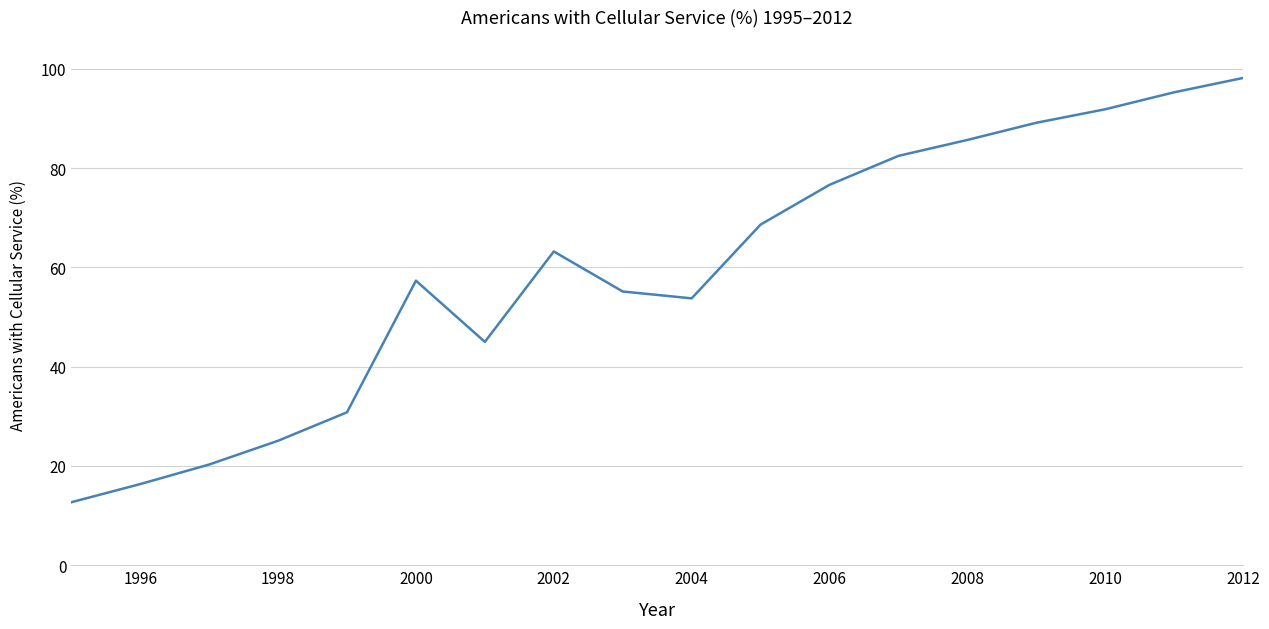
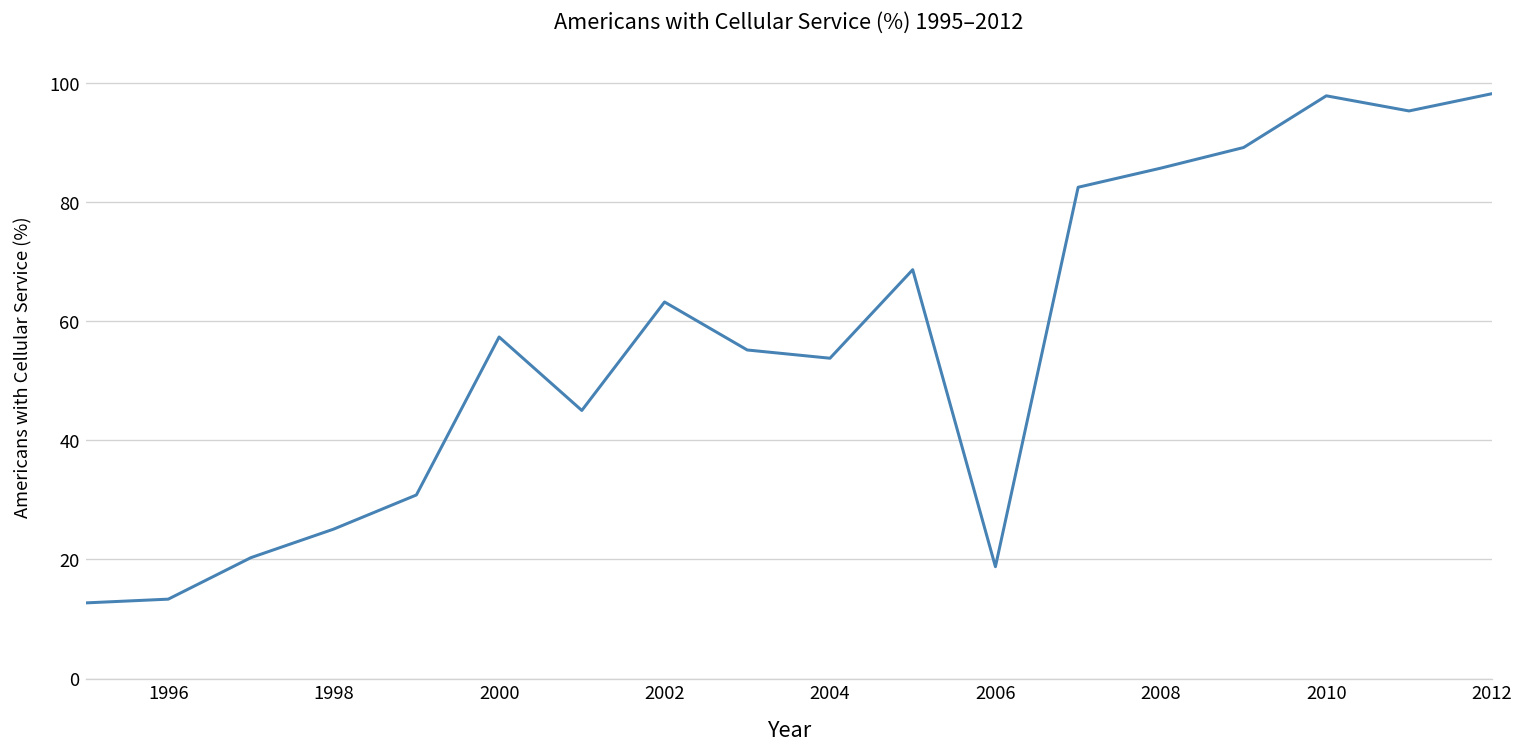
  {
-   "1996": 16,
+   "1996": 13,
    "1998": 25,
    "2000": 57,
    "2002": 63,
    "2004": 54,
-   "2006": 77,
+   "2006": 19,
    "2008": 86,
-   "2010": 92,
+   "2010": 98,
    "2012": 98
  }
